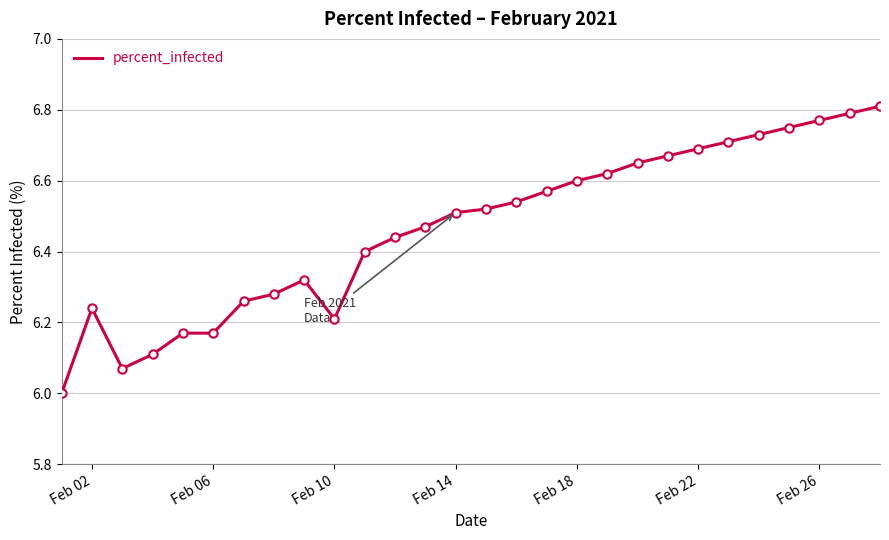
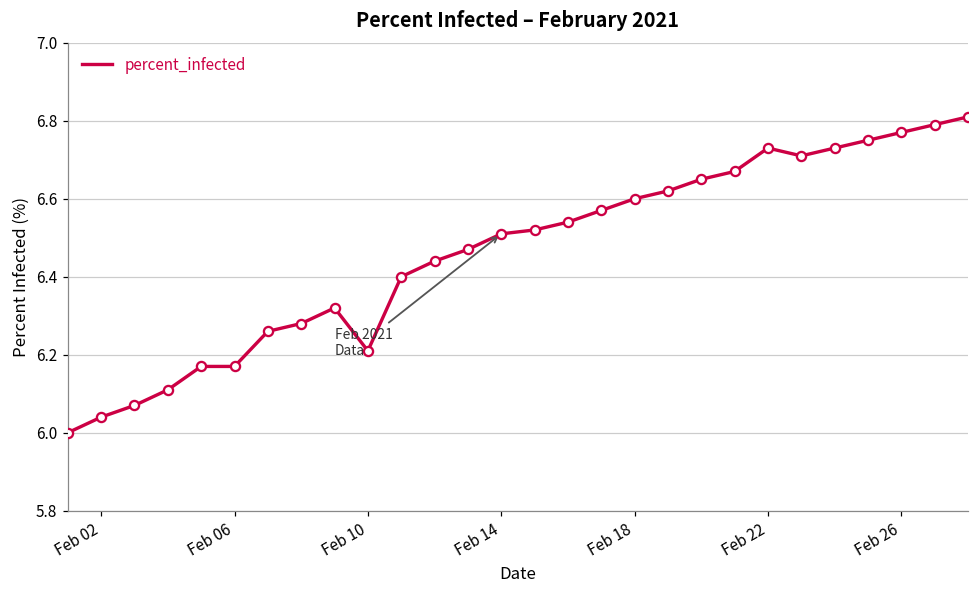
  {
-   "Feb 02": 6.24,
+   "Feb 02": 6.04,
    "Feb 06": 6.17,
    "Feb 14": 6.51,
    "Feb 18": 6.60,
-   "Feb 22": 6.69,
+   "Feb 22": 6.73,
    "Feb 26": 6.77
  }
